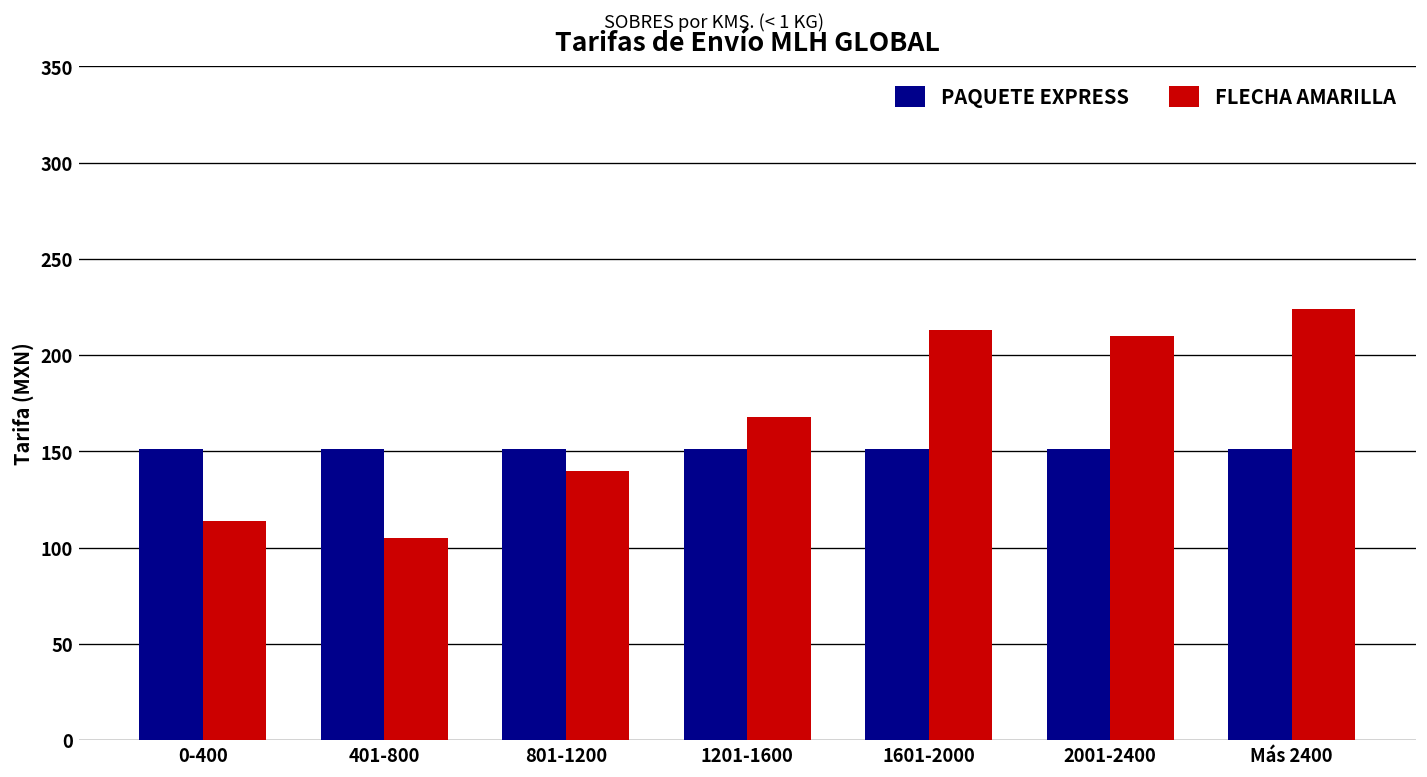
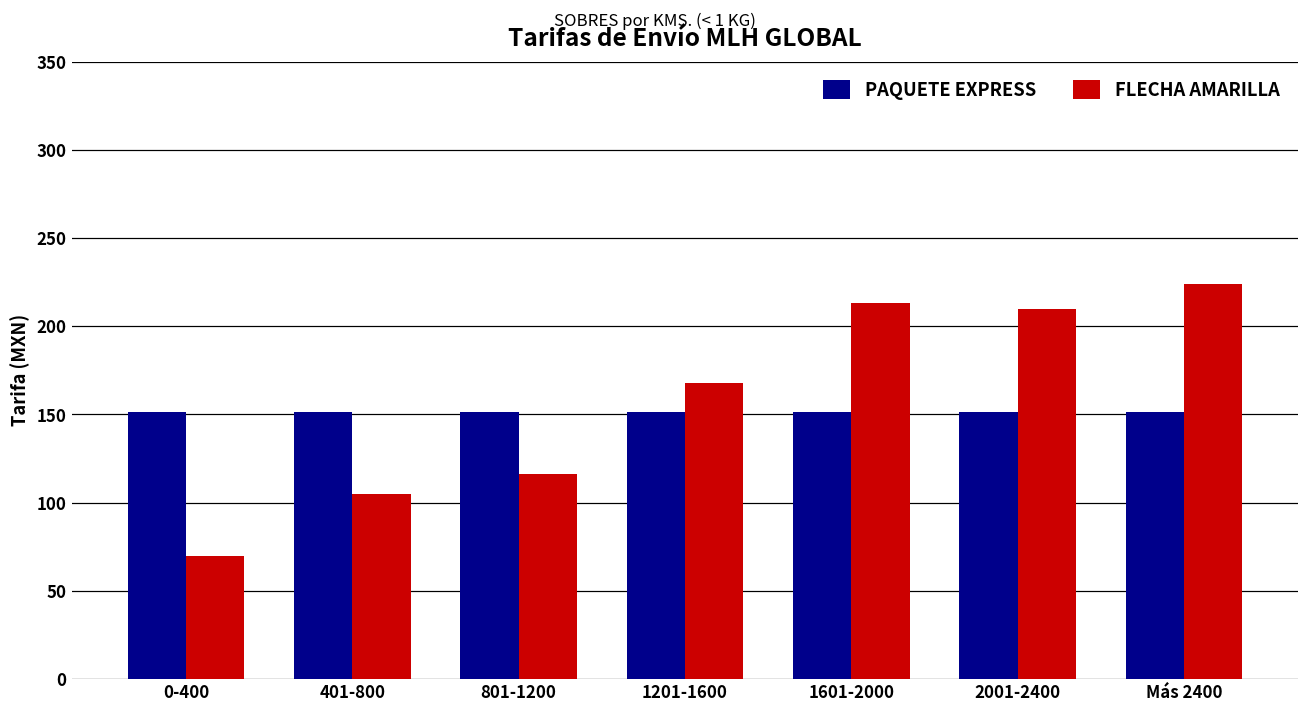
  {
    "PAQUETE EXPRESS": {
      "0-400": 151,
      "401-800": 151,
      "801-1200": 151,
      "1201-1600": 151,
      "1601-2000": 151,
      "2001-2400": 151,
      "Más 2400": 151
    },
    "FLECHA AMARILLA": {
-     "0-400": 114,
+     "0-400": 70,
      "401-800": 105,
-     "801-1200": 140,
+     "801-1200": 116,
      "1201-1600": 168,
      "1601-2000": 213,
      "2001-2400": 210,
      "Más 2400": 224
    }
  }
